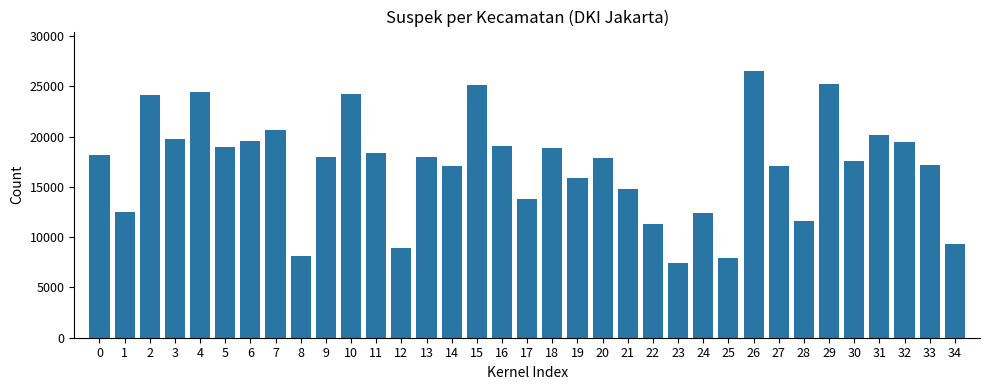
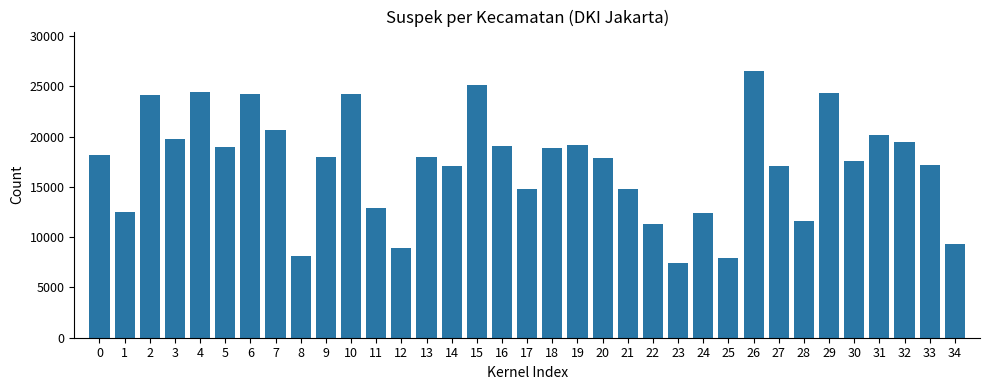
  {
    "0": 18200,
    "1": 12500,
    "2": 24100,
    "3": 19700,
    "4": 24500,
    "5": 19000,
-   "6": 19600,
+   "6": 24200,
    "7": 20700,
    "8": 8200,
    "9": 18000,
    "10": 24200,
-   "11": 18400,
+   "11": 12900,
    "12": 8900,
    "13": 17900,
    "14": 17100,
    "15": 25100,
    "16": 19100,
-   "17": 13800,
+   "17": 14800,
    "18": 18800,
-   "19": 15900,
+   "19": 19200,
    "20": 17900,
    "21": 14800,
    "22": 11300,
    "23": 7400,
    "24": 12400,
    "25": 7900,
    "26": 26500,
    "27": 17000,
    "28": 11600,
-   "29": 25200,
+   "29": 24300,
    "30": 17500,
    "31": 20200,
    "32": 19500,
    "33": 17100,
    "34": 9300
  }
